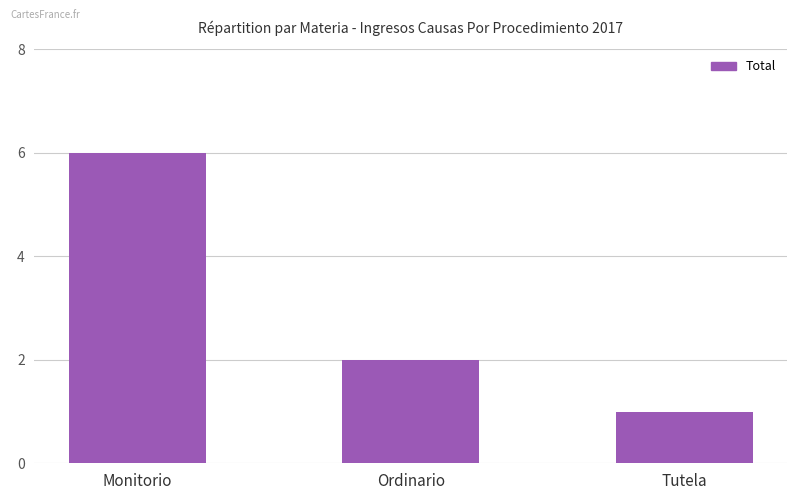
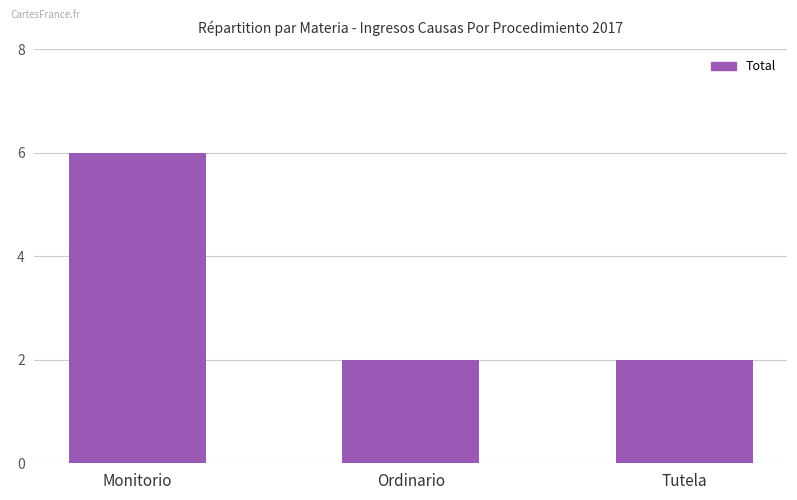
  {
    "Monitorio": 6,
    "Ordinario": 2,
-   "Tutela": 1
+   "Tutela": 2
  }
